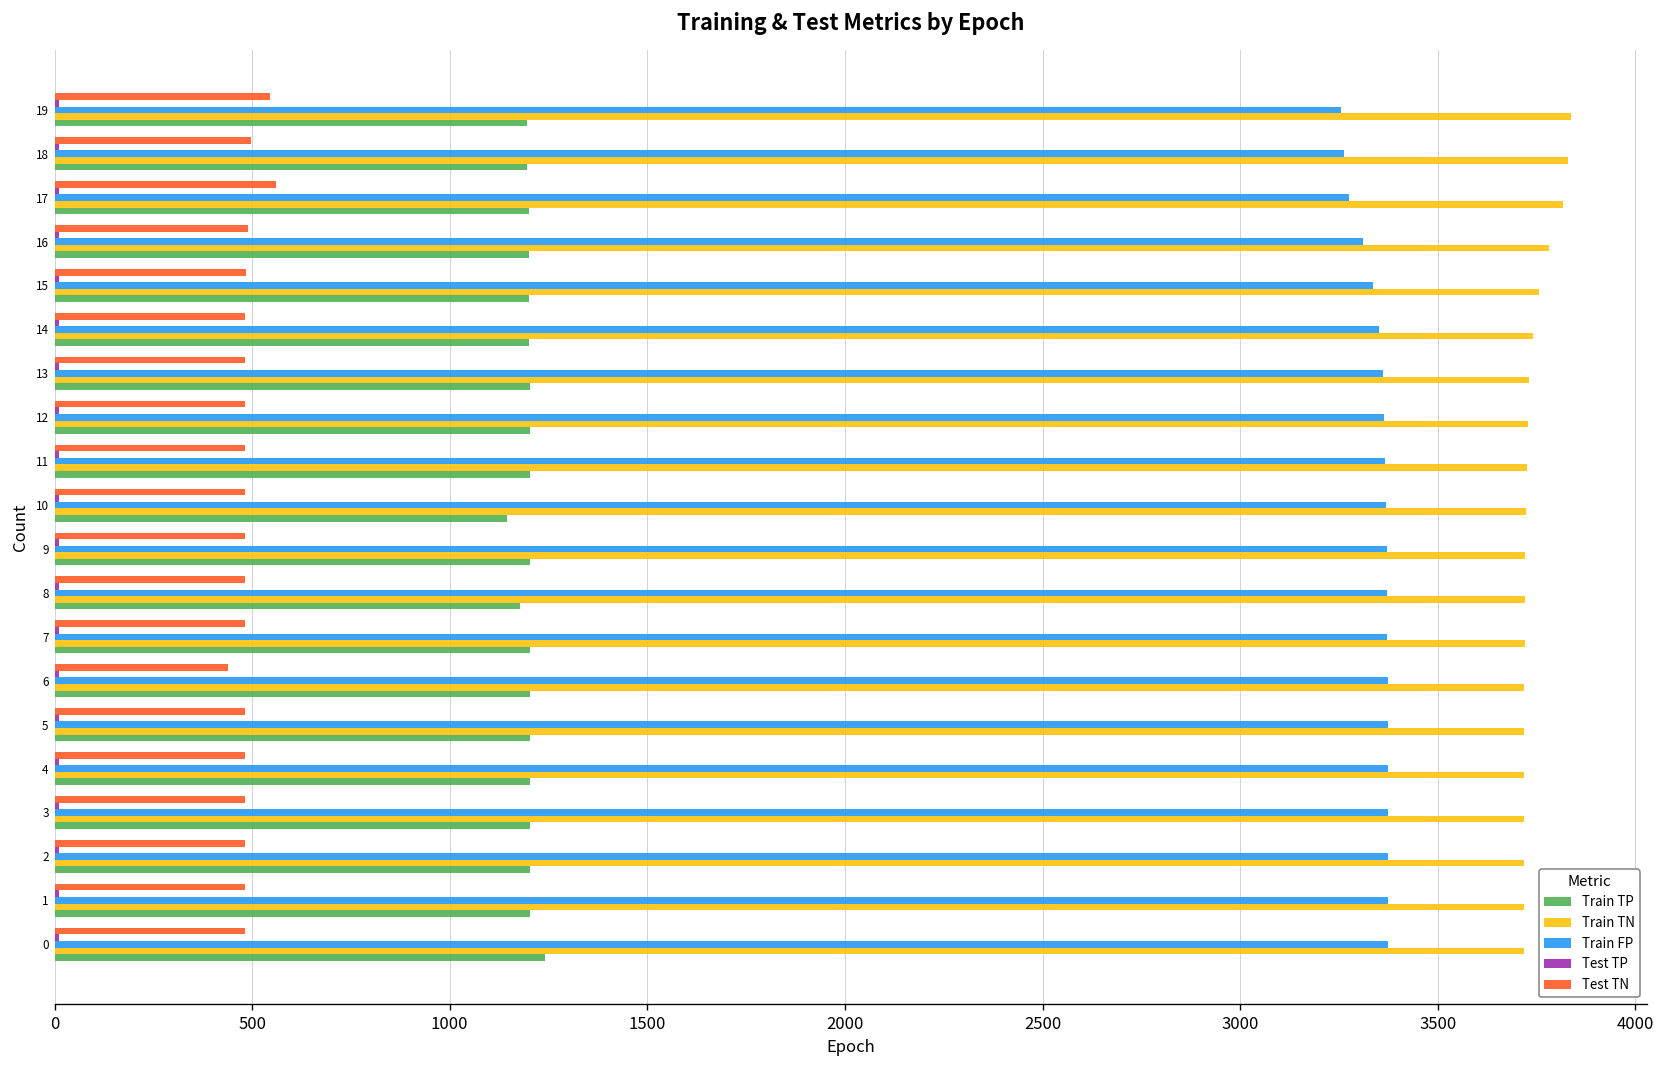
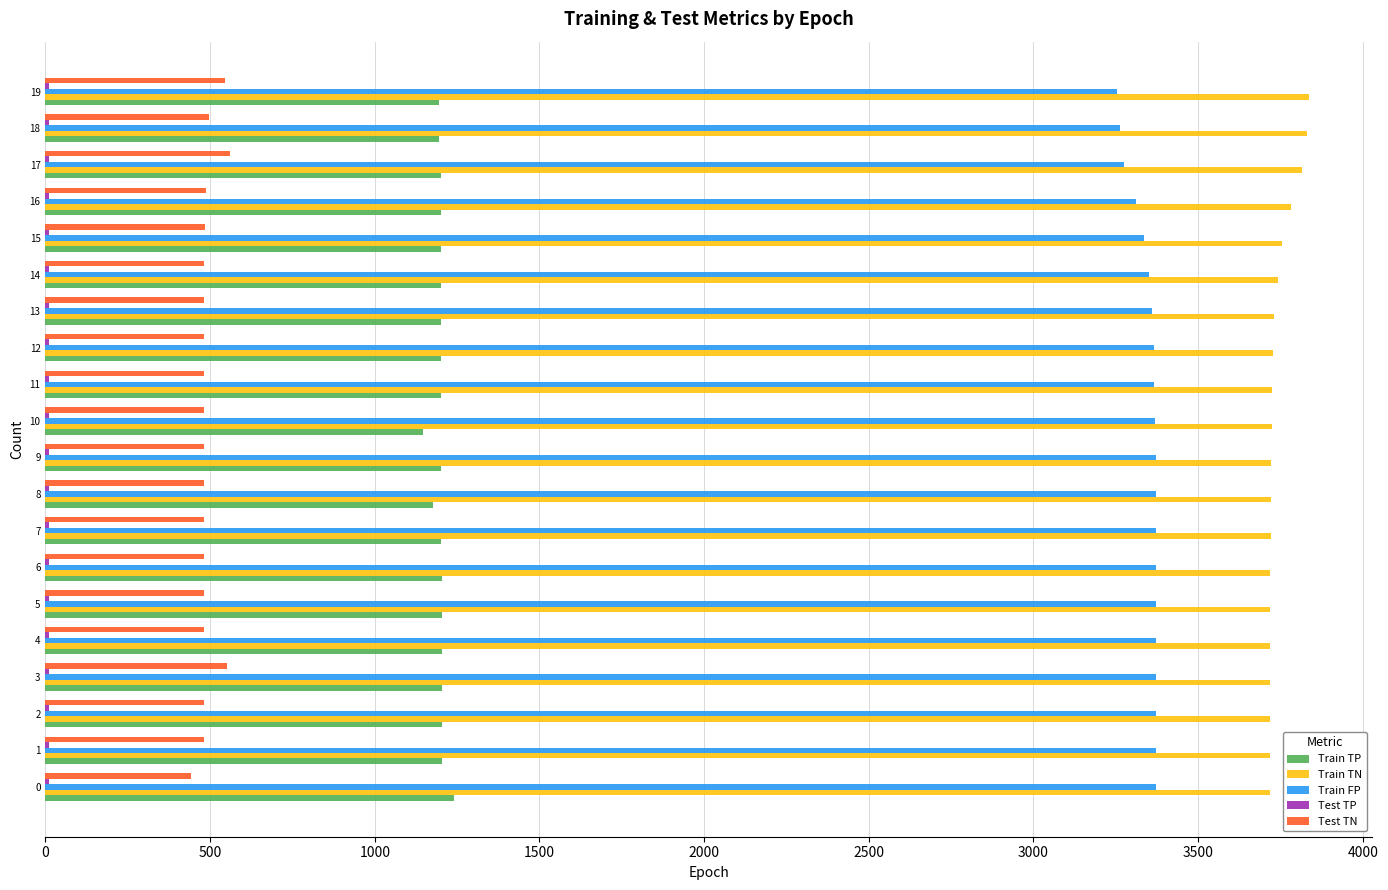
  {
    "Train TP": {
      "19": 1200,
      "18": 1200,
      "17": 1200,
      "16": 1200,
      "15": 1200,
      "14": 1200,
      "13": 1200,
      "12": 1200,
      "11": 1200,
      "10": 1150,
      "9": 1200,
      "8": 1180,
      "7": 1200,
      "6": 1200,
      "5": 1200,
      "4": 1200,
      "3": 1200,
      "2": 1200,
      "1": 1200,
      "0": 1240
    },
    "Train TN": {
      "19": 3840,
      "18": 3830,
      "17": 3820,
      "16": 3780,
      "15": 3760,
      "14": 3740,
      "13": 3730,
      "12": 3730,
      "11": 3730,
      "10": 3720,
      "9": 3720,
      "8": 3720,
      "7": 3720,
      "6": 3720,
      "5": 3720,
      "4": 3720,
      "3": 3720,
      "2": 3720,
      "1": 3720,
      "0": 3720
    },
    "Train FP": {
      "19": 3260,
      "18": 3260,
      "17": 3280,
      "16": 3310,
      "15": 3340,
      "14": 3350,
      "13": 3360,
      "12": 3370,
      "11": 3370,
      "10": 3370,
      "9": 3370,
      "8": 3370,
      "7": 3370,
      "6": 3370,
      "5": 3370,
      "4": 3370,
      "3": 3370,
      "2": 3370,
      "1": 3370,
      "0": 3370
    },
    "Test TP": {
      "19": 10,
      "18": 10,
      "17": 10,
      "16": 10,
      "15": 10,
      "14": 10,
      "13": 10,
      "12": 10,
      "11": 10,
      "10": 10,
      "9": 10,
      "8": 10,
      "7": 10,
      "6": 10,
      "5": 10,
      "4": 10,
      "3": 10,
      "2": 10,
      "1": 10,
      "0": 10
    },
    "Test TN": {
      "19": 550,
      "18": 500,
      "17": 560,
      "16": 490,
      "15": 480,
      "14": 480,
      "13": 480,
      "12": 480,
      "11": 480,
      "10": 480,
      "9": 480,
      "8": 480,
      "7": 480,
-     "6": 440,
+     "6": 480,
      "5": 480,
      "4": 480,
-     "3": 480,
+     "3": 550,
      "2": 480,
      "1": 480,
-     "0": 480
+     "0": 440
    }
  }
